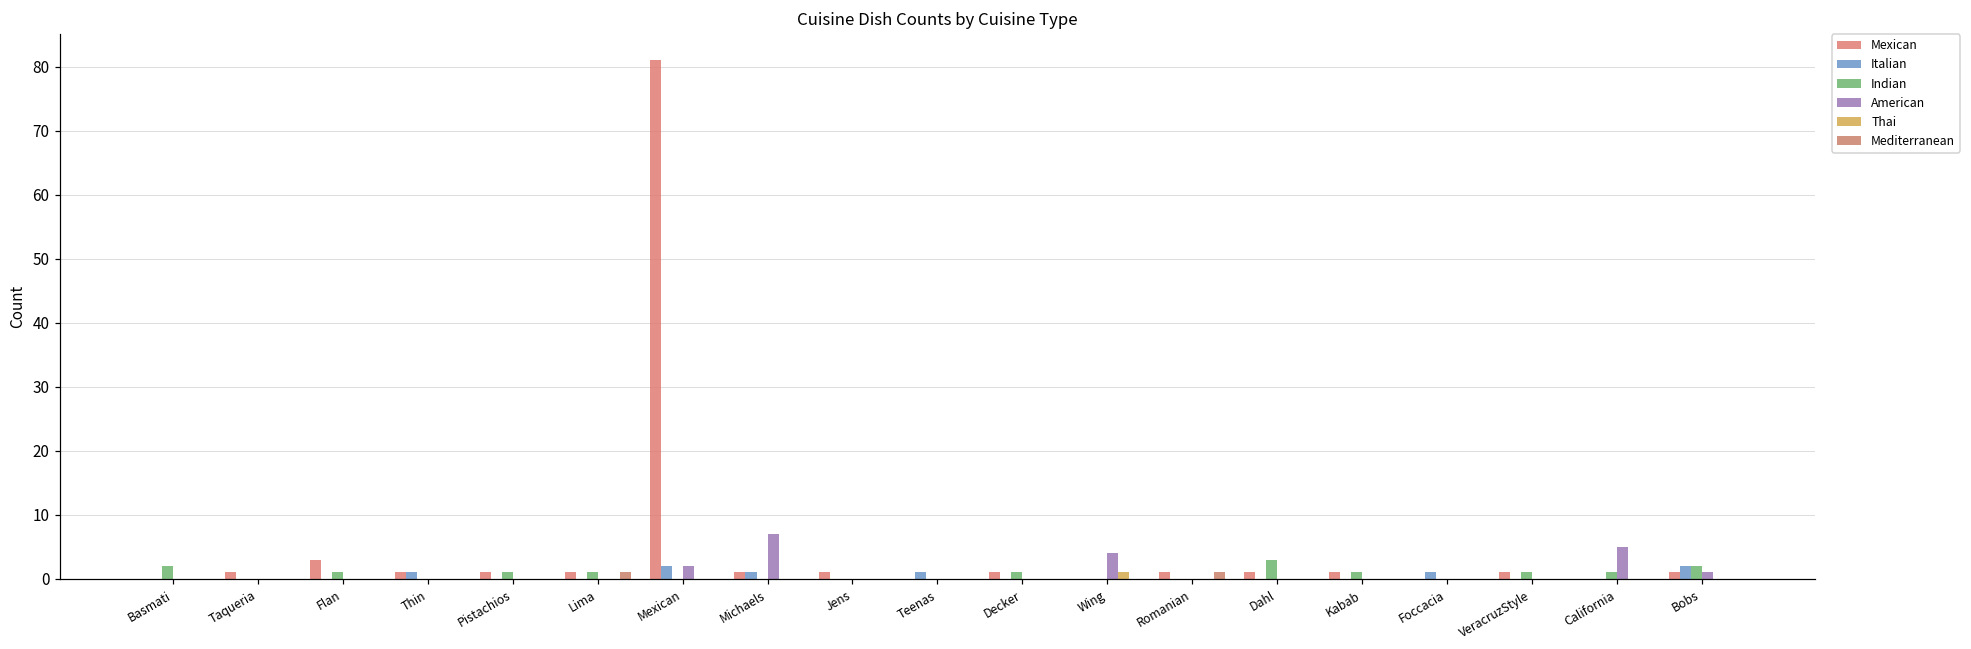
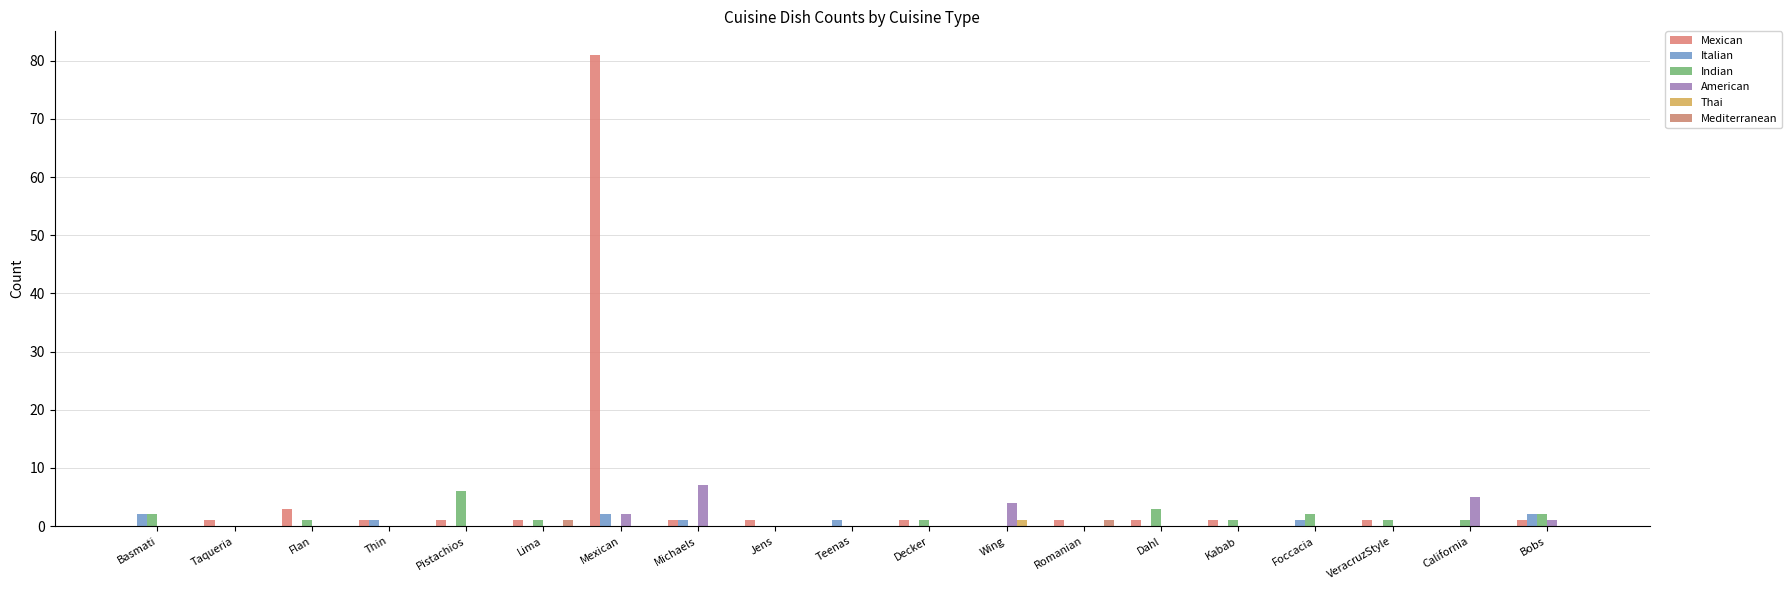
  {
    "Italian": {
-     "Basmati": 0,
+     "Basmati": 2,
      "Taqueria": 0,
      "Flan": 0,
      "Thin": 1,
      "Pistachios": 0,
      "Lima": 0,
      "Mexican": 2,
      "Michaels": 1,
      "Jens": 0,
      "Teenas": 1,
      "Decker": 0,
      "Wing": 0,
      "Romanian": 0,
      "Dahl": 0,
      "Kabab": 0,
      "Foccacia": 1,
      "VeracruzStyle": 0,
      "California": 0,
      "Bobs": 2
    },
    "Indian": {
      "Basmati": 2,
      "Taqueria": 0,
      "Flan": 1,
      "Thin": 0,
-     "Pistachios": 1,
+     "Pistachios": 6,
      "Lima": 1,
      "Mexican": 0,
      "Michaels": 0,
      "Jens": 0,
      "Teenas": 0,
      "Decker": 1,
      "Wing": 0,
      "Romanian": 0,
      "Dahl": 3,
      "Kabab": 1,
-     "Foccacia": 0,
+     "Foccacia": 2,
      "VeracruzStyle": 1,
      "California": 1,
      "Bobs": 2
    },
    "American": {
      "Basmati": 0,
      "Taqueria": 0,
      "Flan": 0,
      "Thin": 0,
      "Pistachios": 0,
      "Lima": 0,
      "Mexican": 2,
      "Michaels": 7,
      "Jens": 0,
      "Teenas": 0,
      "Decker": 0,
      "Wing": 4,
      "Romanian": 0,
      "Dahl": 0,
      "Kabab": 0,
      "Foccacia": 0,
      "VeracruzStyle": 0,
      "California": 5,
      "Bobs": 1
    }
  }
